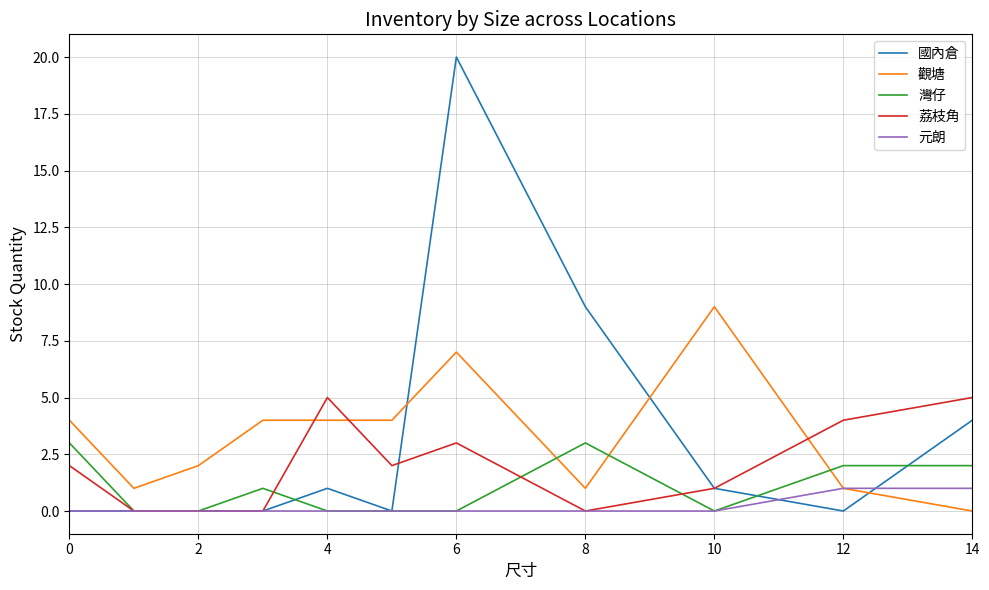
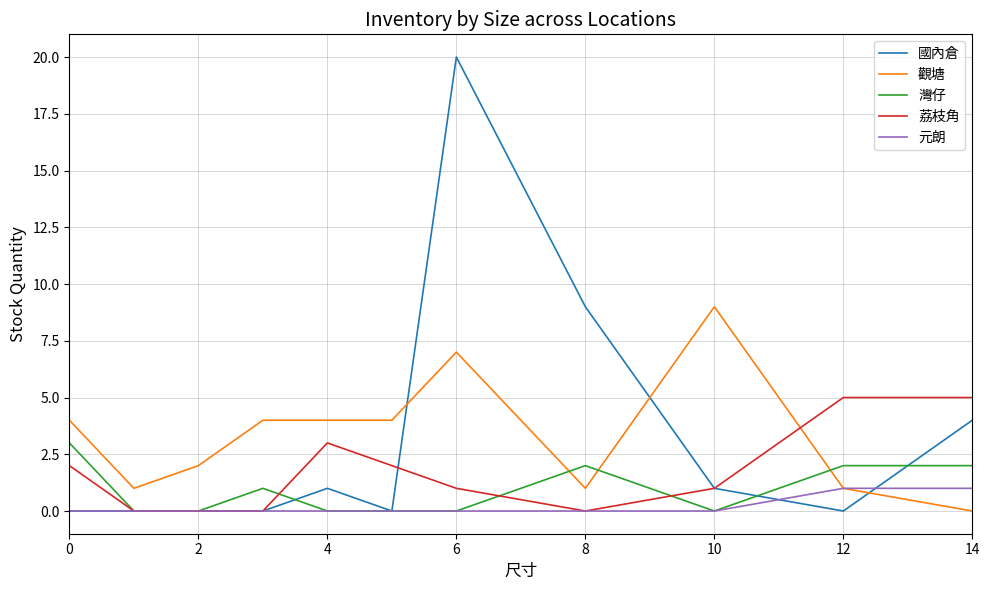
  {
    "國內倉": {
      "4": 1,
      "6": 20,
      "8": 9,
      "12": 0,
      "14": 4
    },
    "觀塘": {
      "0": 4,
      "2": 2,
      "4": 4,
      "6": 7,
      "8": 1,
      "10": 9,
      "14": 0
    },
    "灣仔": {
      "0": 3,
-     "8": 3,
+     "8": 2,
      "12": 2,
      "14": 2
    },
    "荔枝角": {
      "0": 2,
-     "4": 5,
-     "6": 3,
-     "12": 4,
+     "4": 3,
+     "6": 1,
+     "12": 5,
      "14": 5
    },
    "元朗": {
      "14": 1
    }
  }
